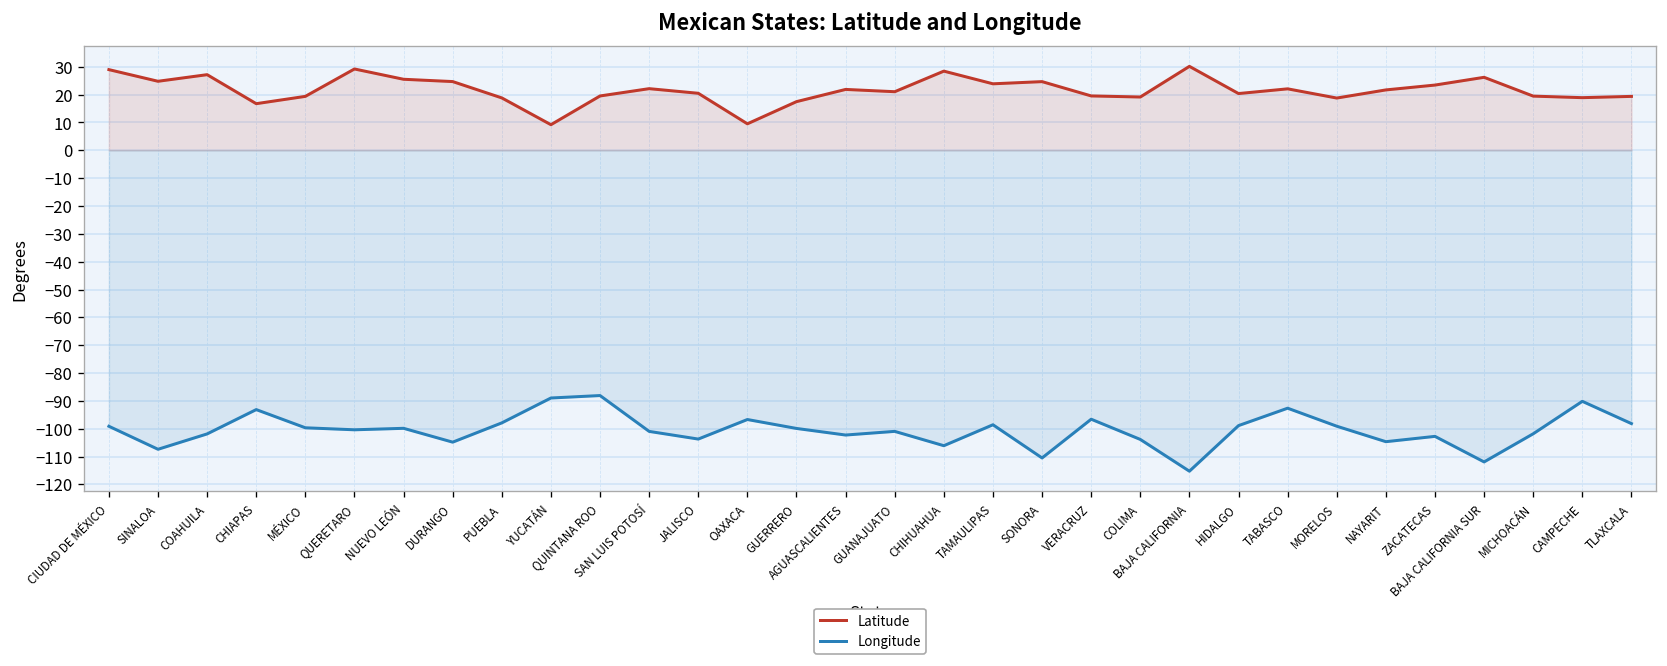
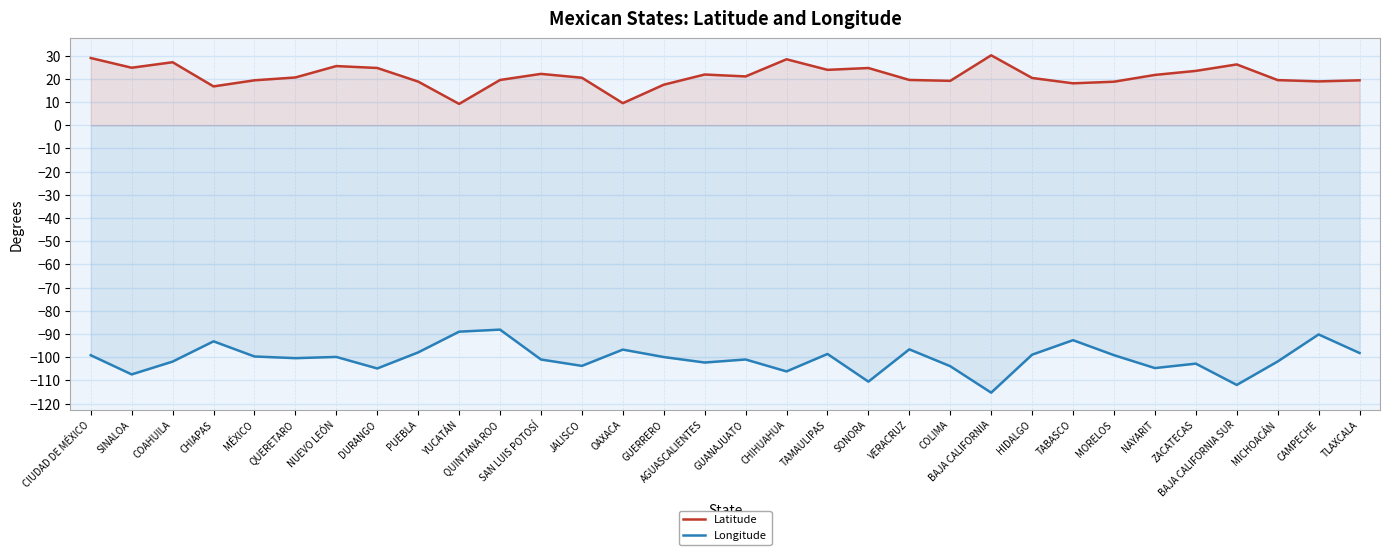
  {
    "Latitude": {
      "CIUDAD DE MÉXICO": 29,
      "SINALOA": 25,
      "COAHUILA": 27,
      "CHIAPAS": 17,
      "MÉXICO": 19,
-     "QUERETARO": 29,
+     "QUERETARO": 21,
      "NUEVO LEÓN": 26,
      "DURANGO": 25,
      "PUEBLA": 19,
      "YUCATÁN": 9,
      "QUINTANA ROO": 20,
      "SAN LUIS POTOSÍ": 22,
      "JALISCO": 20,
      "OAXACA": 10,
      "GUERRERO": 17,
      "AGUASCALIENTES": 22,
      "GUANAJUATO": 21,
      "CHIHUAHUA": 28,
      "TAMAULIPAS": 24,
      "SONORA": 25,
      "VERACRUZ": 20,
      "COLIMA": 19,
      "BAJA CALIFORNIA": 30,
      "HIDALGO": 20,
-     "TABASCO": 22,
+     "TABASCO": 18,
      "MORELOS": 19,
      "NAYARIT": 22,
      "ZACATECAS": 23,
      "BAJA CALIFORNIA SUR": 26,
      "MICHOACÁN": 19,
      "CAMPECHE": 19,
      "TLAXCALA": 19
    }
  }
